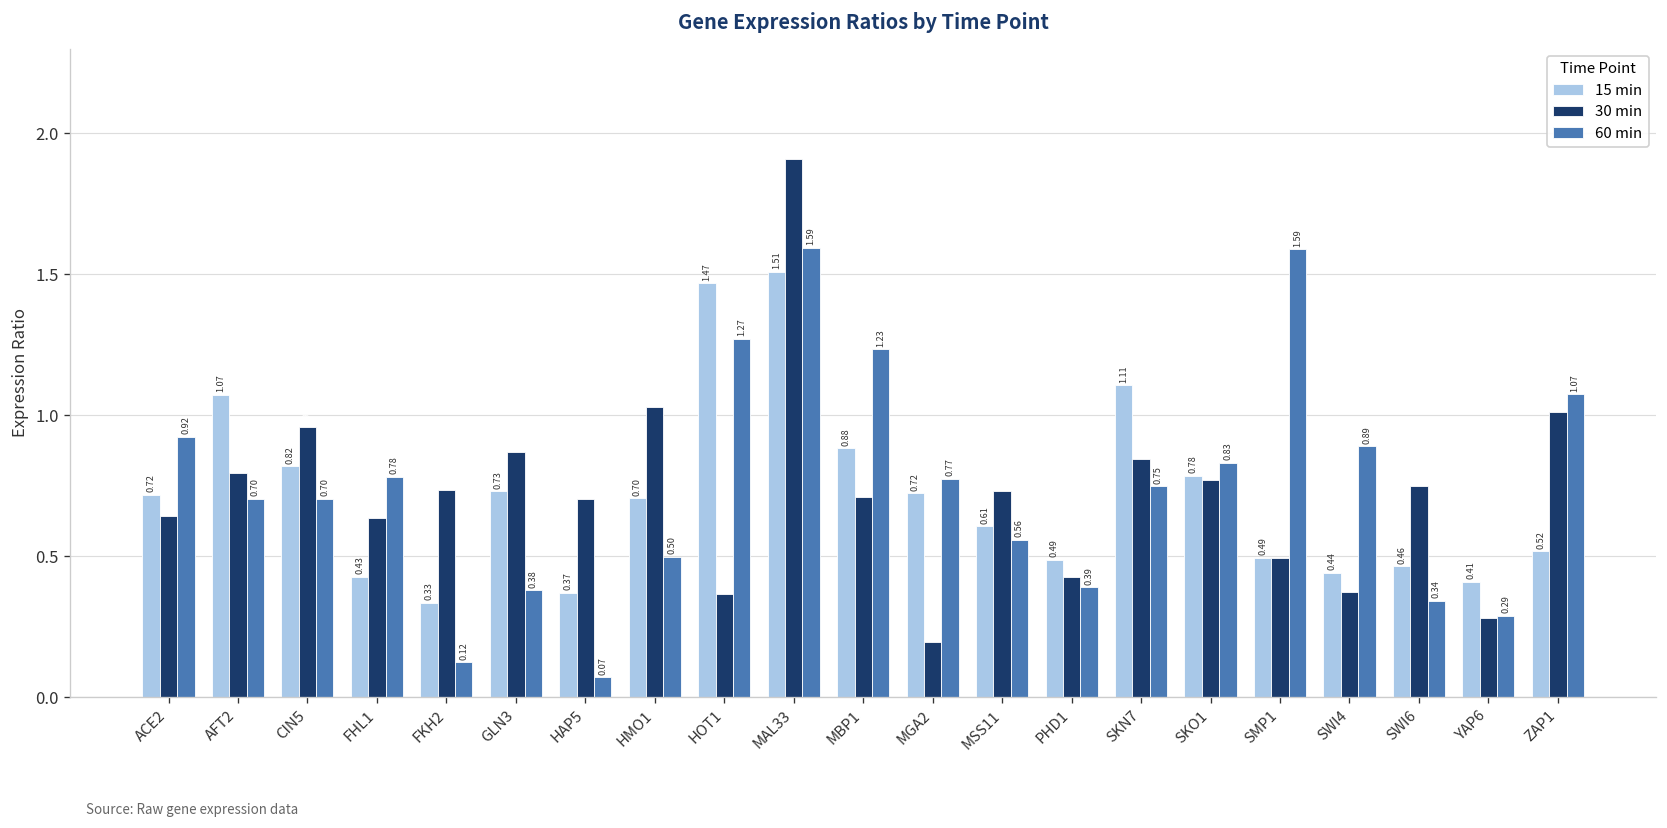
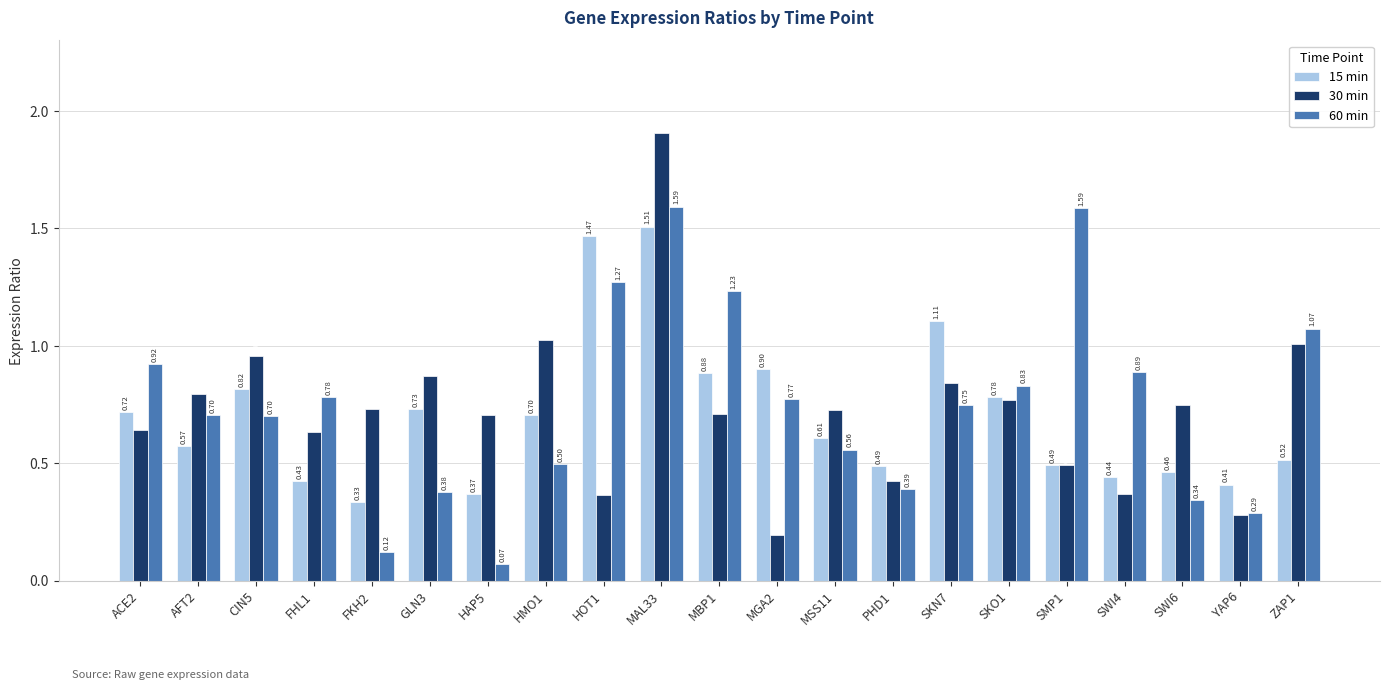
  {
    "15 min": {
      "ACE2": 0.72,
-     "AFT2": 1.07,
+     "AFT2": 0.57,
      "CIN5": 0.82,
      "FHL1": 0.43,
      "FKH2": 0.33,
      "GLN3": 0.73,
      "HAP5": 0.37,
      "HMO1": 0.70,
      "HOT1": 1.47,
      "MAL33": 1.51,
      "MBP1": 0.88,
-     "MGA2": 0.72,
+     "MGA2": 0.90,
      "MSS11": 0.61,
      "PHD1": 0.49,
      "SKN7": 1.11,
      "SKO1": 0.78,
      "SMP1": 0.49,
      "SWI4": 0.44,
      "SWI6": 0.46,
      "YAP6": 0.41,
      "ZAP1": 0.52
    },
    "30 min": {
      "ACE2": 0.64,
      "AFT2": 0.80,
      "CIN5": 0.96,
      "FHL1": 0.63,
      "FKH2": 0.73,
      "GLN3": 0.87,
      "HAP5": 0.70,
      "HMO1": 1.03,
      "HOT1": 0.37,
      "MAL33": 1.91,
      "MBP1": 0.71,
      "MGA2": 0.19,
      "MSS11": 0.73,
      "PHD1": 0.42,
      "SKN7": 0.84,
      "SKO1": 0.77,
      "SWI4": 0.37,
      "SWI6": 0.75,
      "YAP6": 0.28,
      "ZAP1": 1.01
    },
    "60 min": {
      "ACE2": 0.92,
      "AFT2": 0.70,
      "CIN5": 0.70,
      "FHL1": 0.78,
      "FKH2": 0.12,
      "GLN3": 0.38,
      "HAP5": 0.07,
      "HMO1": 0.50,
      "HOT1": 1.27,
      "MAL33": 1.59,
      "MBP1": 1.23,
      "MGA2": 0.77,
      "MSS11": 0.56,
      "PHD1": 0.39,
      "SKN7": 0.75,
      "SKO1": 0.83,
      "SMP1": 1.59,
      "SWI4": 0.89,
      "SWI6": 0.34,
      "YAP6": 0.29,
      "ZAP1": 1.07
    }
  }
